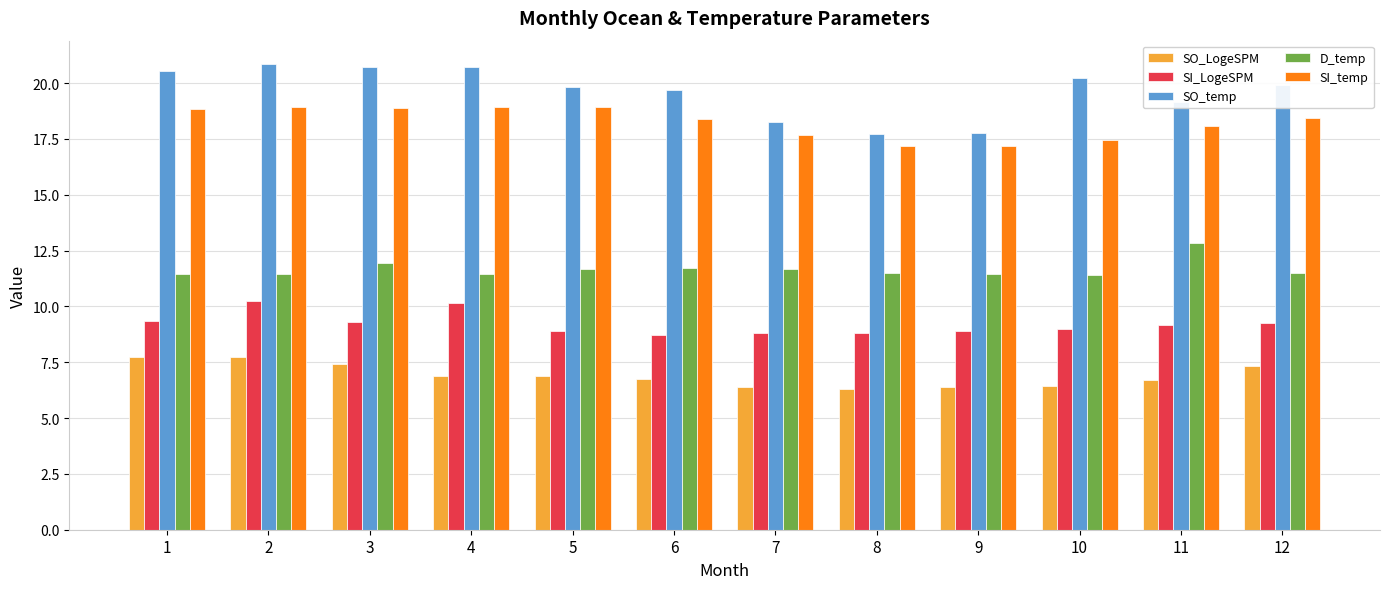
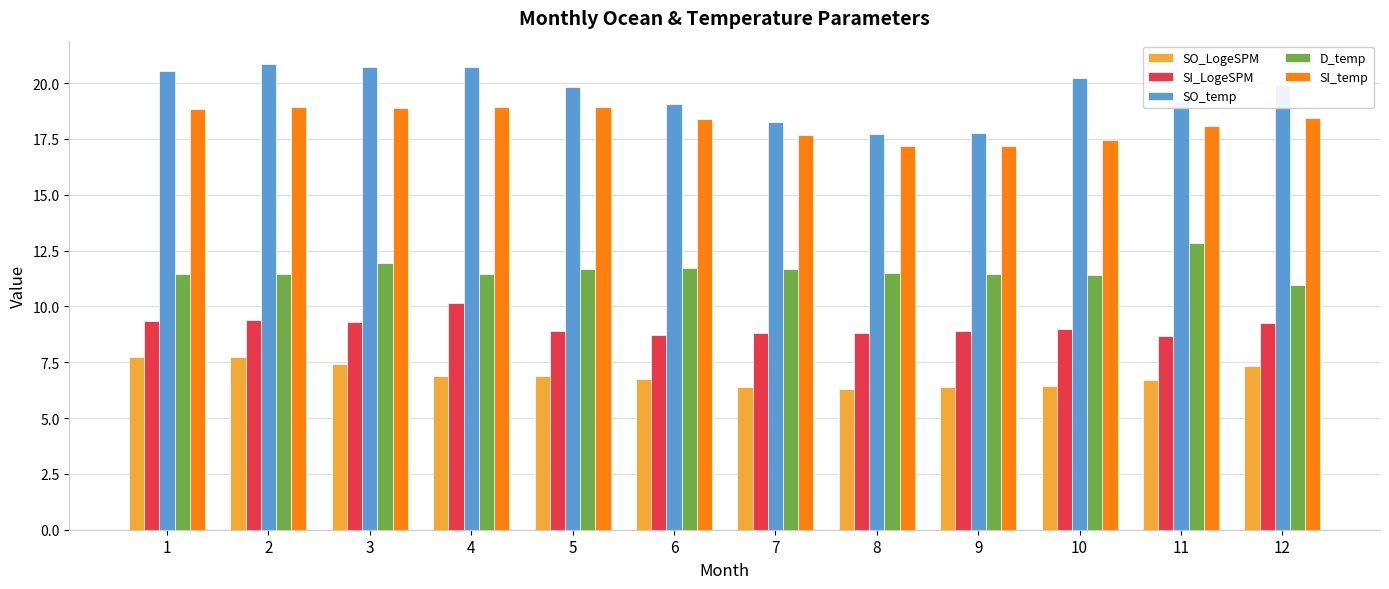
  {
    "SI_LogeSPM": {
      "1": 9.4,
-     "2": 10.2,
+     "2": 9.4,
      "3": 9.3,
      "4": 10.2,
      "5": 8.9,
      "6": 8.7,
      "7": 8.8,
      "8": 8.8,
      "9": 8.9,
      "10": 9.0,
-     "11": 9.2,
+     "11": 8.7,
      "12": 9.3
    },
    "SO_temp": {
      "1": 20.5,
      "2": 20.9,
      "3": 20.7,
      "4": 20.7,
      "5": 19.8,
-     "6": 19.7,
+     "6": 19.1,
      "7": 18.2,
      "8": 17.7,
      "9": 17.8,
      "10": 20.2
    },
    "D_temp": {
      "1": 11.5,
      "2": 11.4,
      "3": 12.0,
      "4": 11.4,
      "5": 11.7,
      "6": 11.7,
      "7": 11.7,
      "8": 11.5,
      "9": 11.4,
      "10": 11.4,
      "11": 12.9,
-     "12": 11.5
+     "12": 11.0
    }
  }
